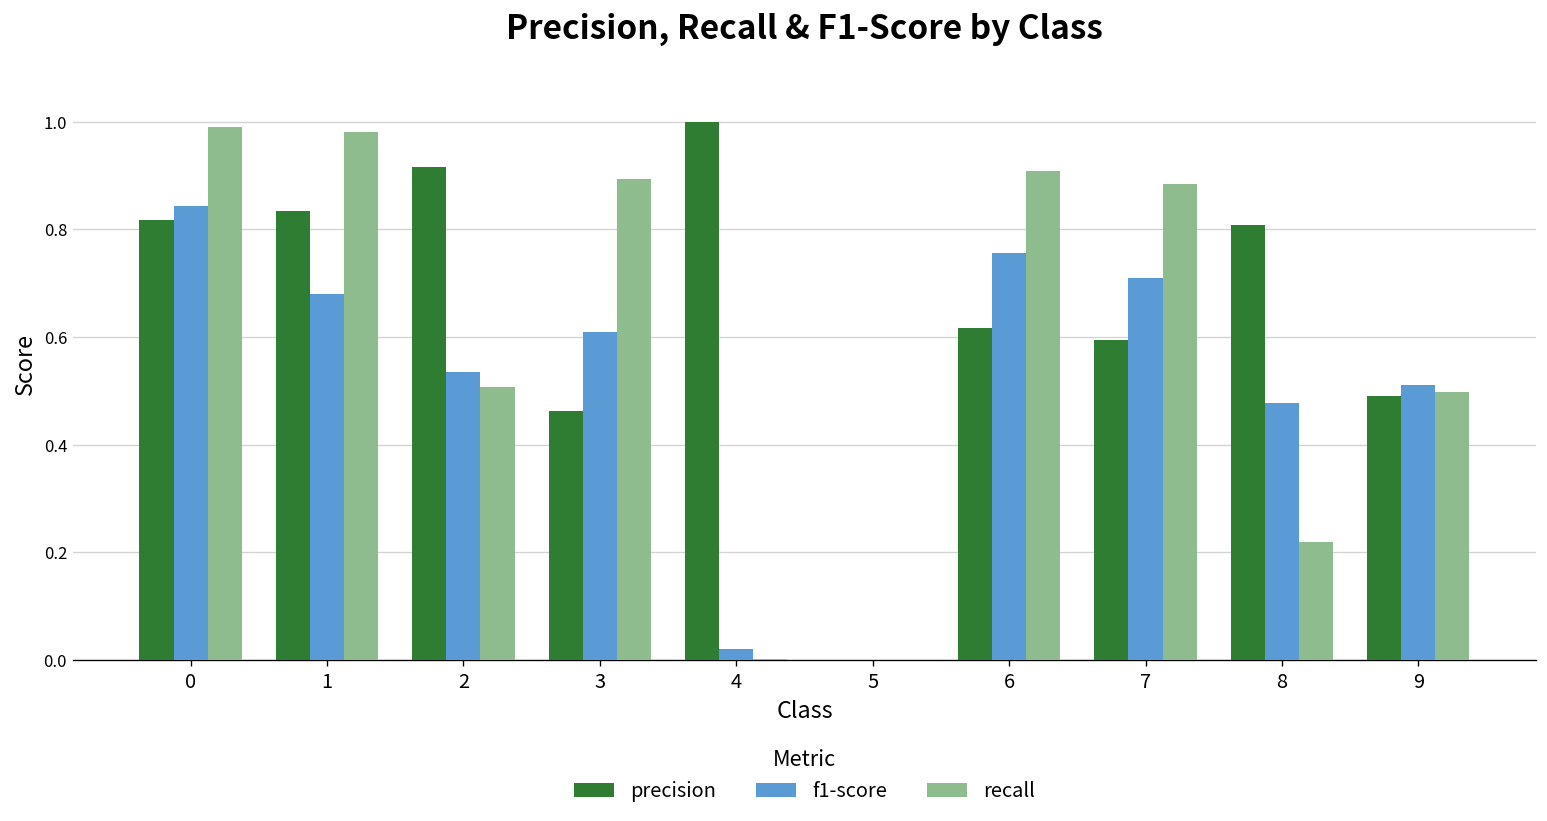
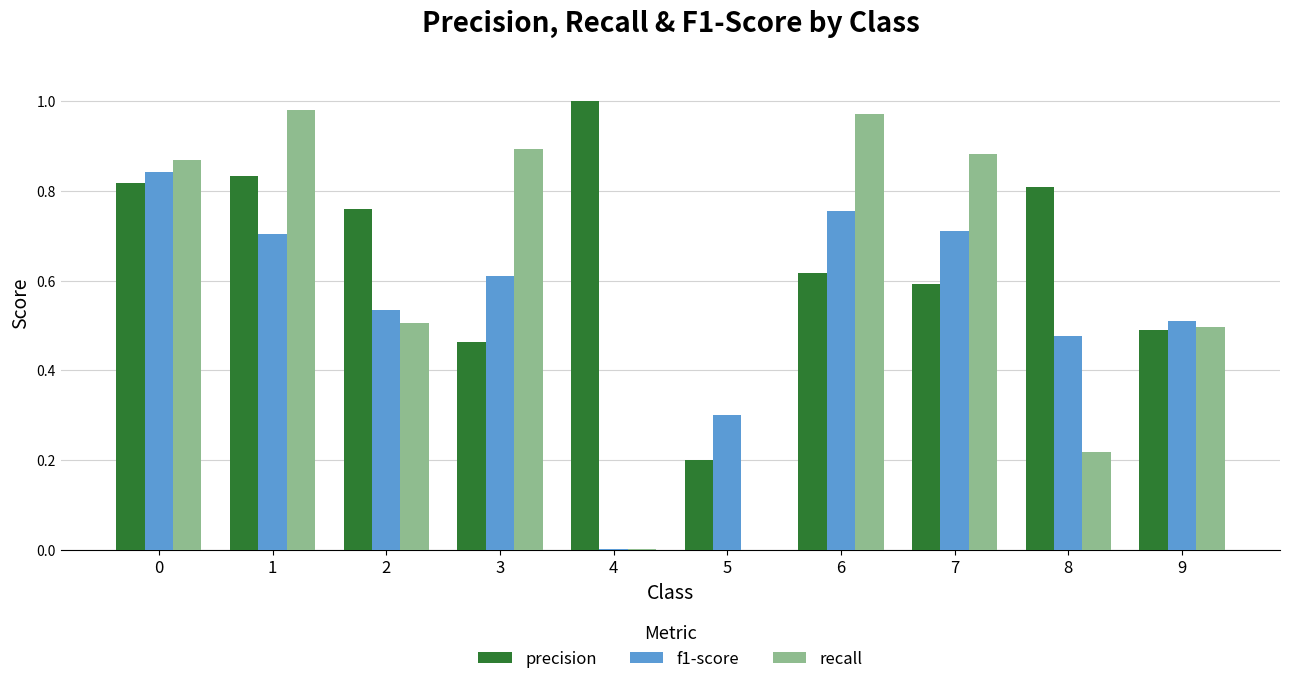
  {
    "precision": {
      "0": 0.82,
      "1": 0.83,
-     "2": 0.92,
+     "2": 0.76,
      "3": 0.46,
      "4": 1.00,
-     "5": 0.0,
+     "5": 0.2,
      "6": 0.62,
      "7": 0.59,
      "8": 0.81,
      "9": 0.49
    },
    "f1-score": {
      "0": 0.84,
-     "1": 0.68,
+     "1": 0.70,
      "2": 0.54,
      "3": 0.61,
-     "4": 0.02,
-     "5": 0.0,
+     "4": 0.00,
+     "5": 0.3,
      "6": 0.76,
      "7": 0.71,
      "8": 0.48,
      "9": 0.51
    },
    "recall": {
-     "0": 0.99,
+     "0": 0.87,
      "1": 0.98,
      "2": 0.51,
      "3": 0.89,
      "5": 0.00,
-     "6": 0.91,
+     "6": 0.97,
      "7": 0.88,
      "8": 0.22,
      "9": 0.50
    }
  }
